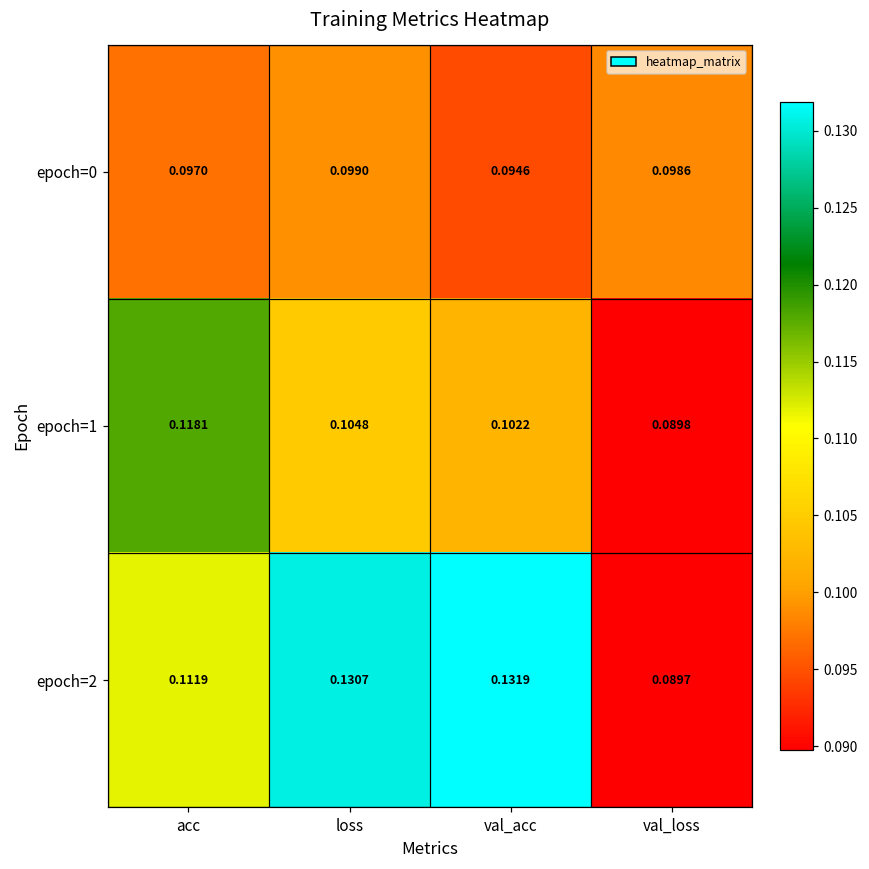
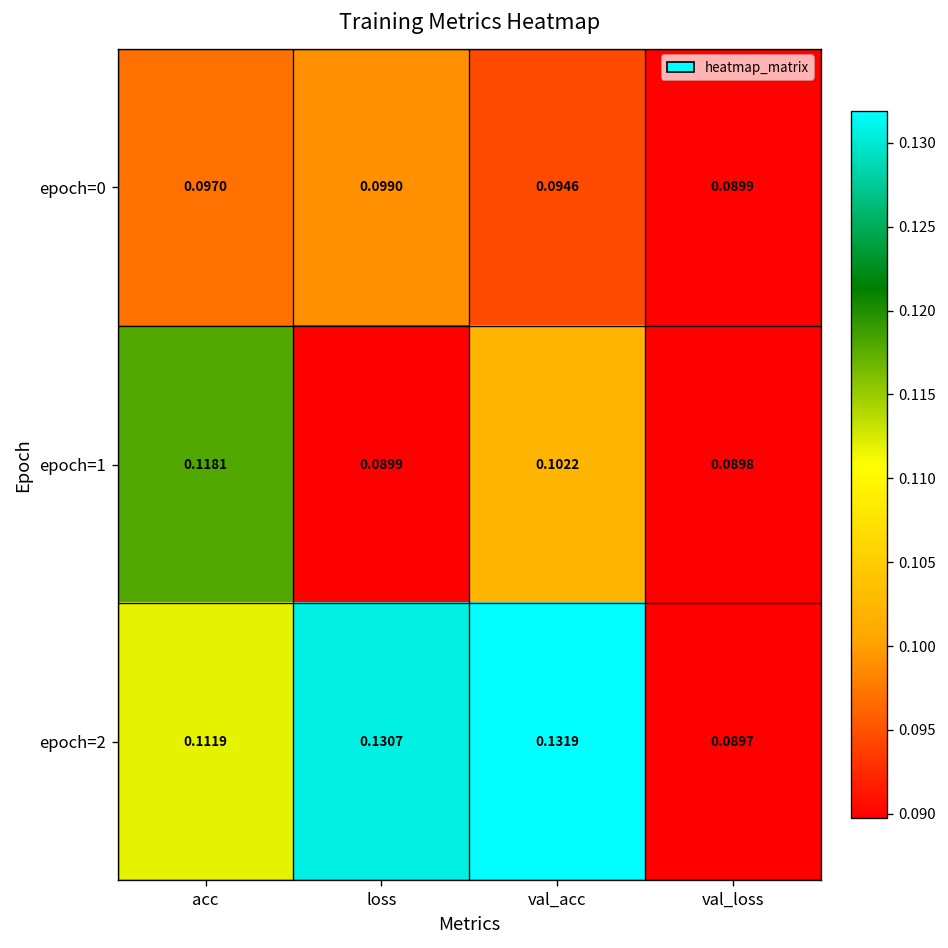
  {
    "epoch=0": {
      "acc": 0.0970,
      "loss": 0.0990,
      "val_acc": 0.0946,
-     "val_loss": 0.0986
+     "val_loss": 0.0899
    },
    "epoch=1": {
      "acc": 0.1181,
-     "loss": 0.1048,
+     "loss": 0.0899,
      "val_acc": 0.1022,
      "val_loss": 0.0898
    },
    "epoch=2": {
      "acc": 0.1119,
      "loss": 0.1307,
      "val_acc": 0.1319,
      "val_loss": 0.0897
    }
  }
